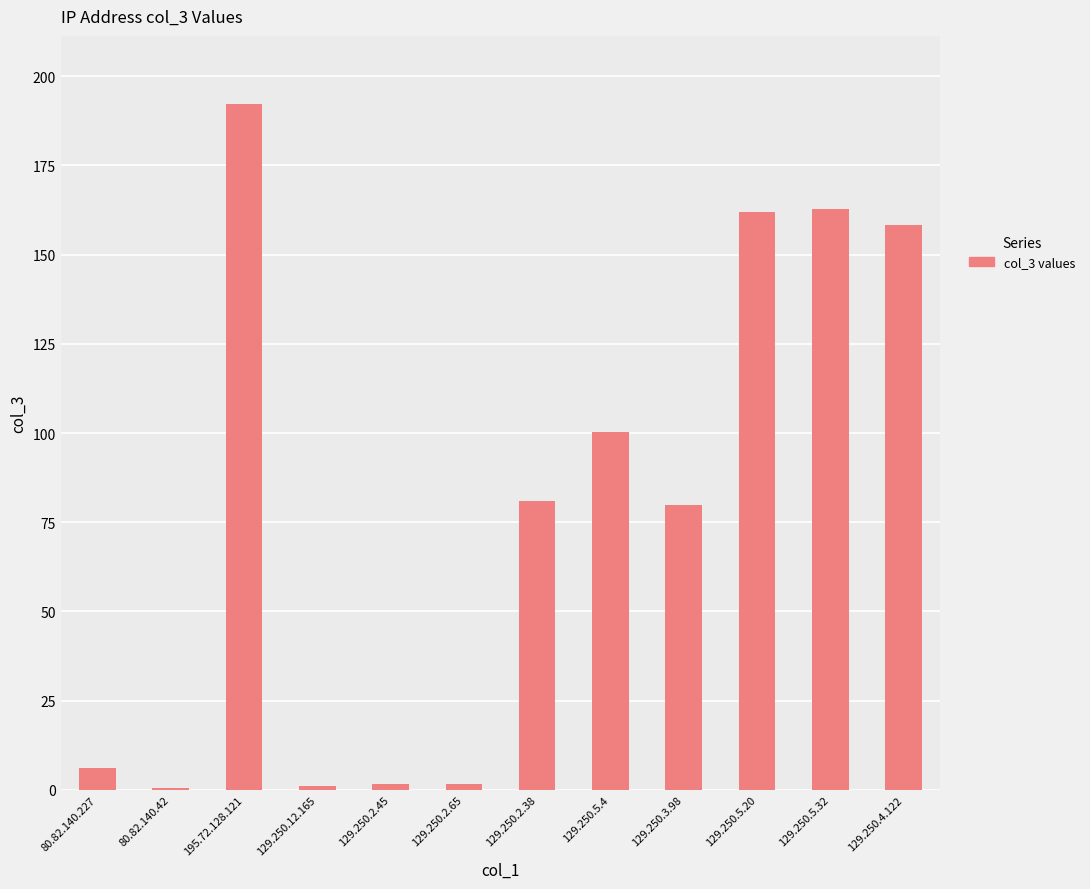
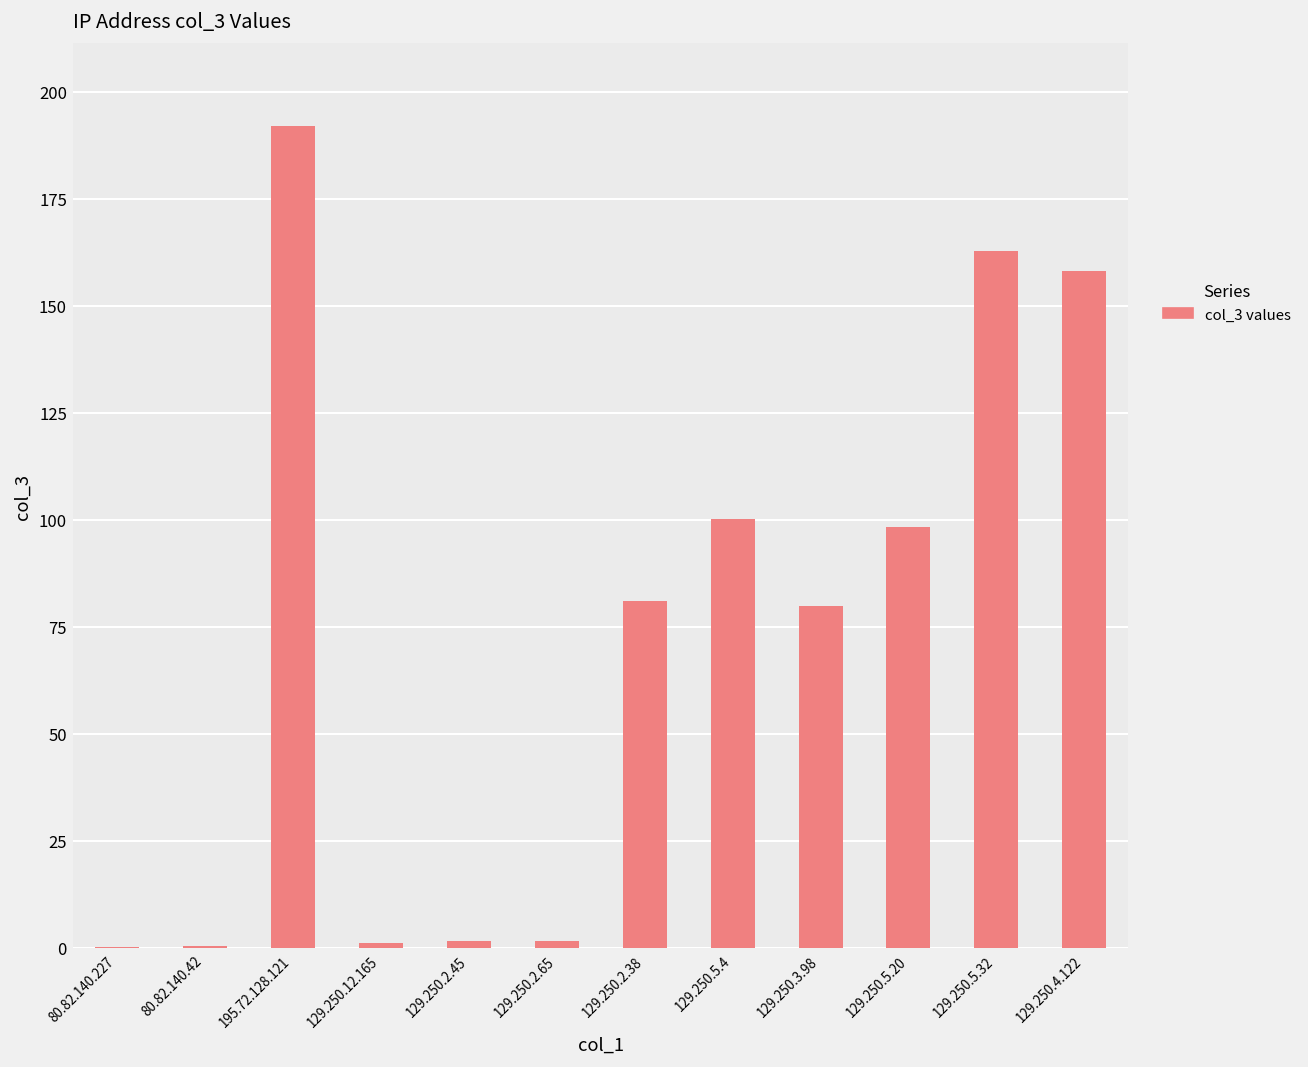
  {
-   "80.82.140.227": 6,
+   "80.82.140.227": 0,
    "195.72.128.121": 192,
    "129.250.12.165": 1,
    "129.250.2.45": 2,
    "129.250.2.65": 2,
    "129.250.2.38": 81,
    "129.250.5.4": 100,
    "129.250.3.98": 80,
-   "129.250.5.20": 162,
+   "129.250.5.20": 98,
    "129.250.5.32": 163,
    "129.250.4.122": 158
  }
